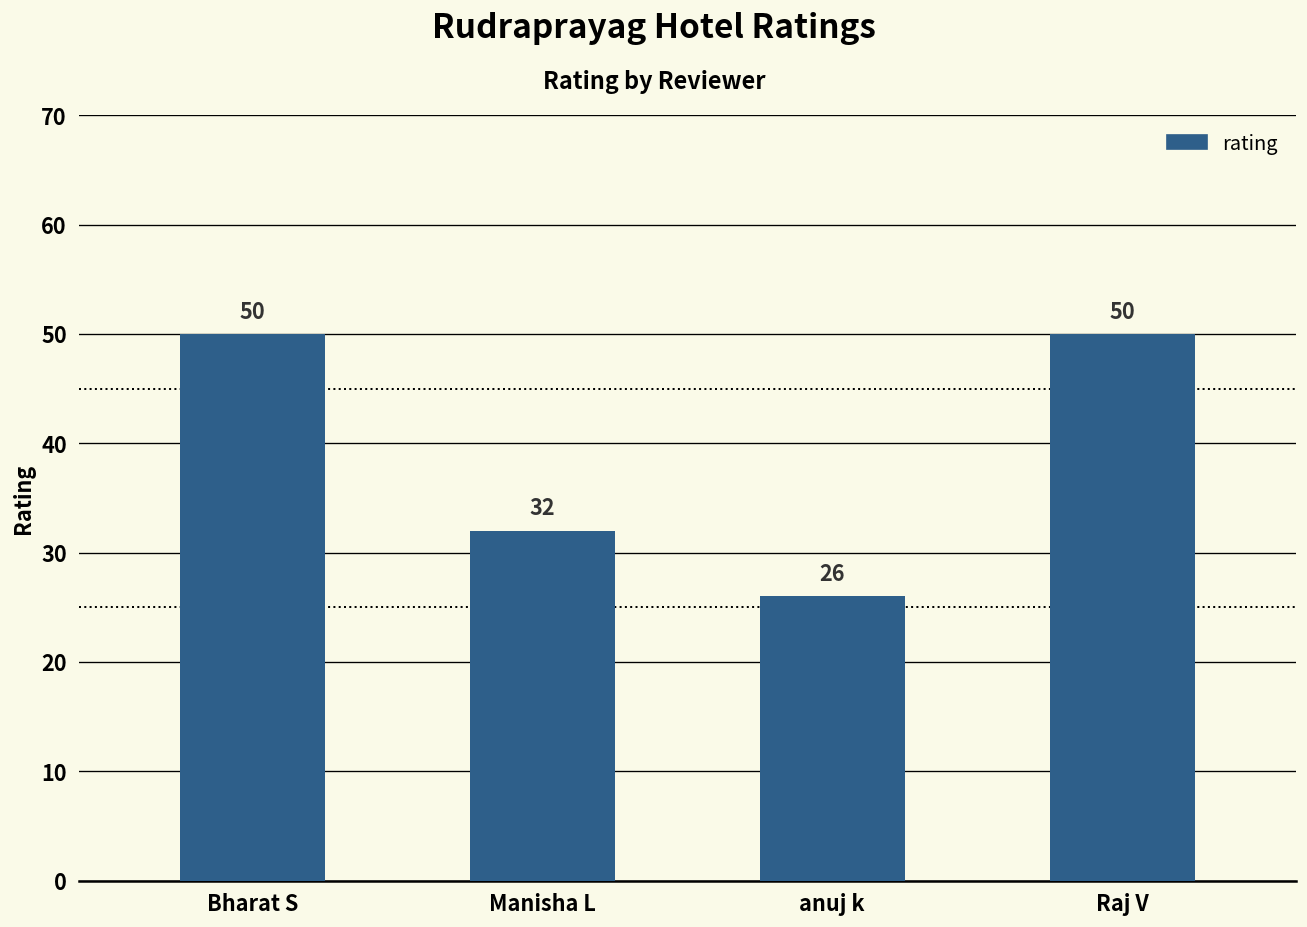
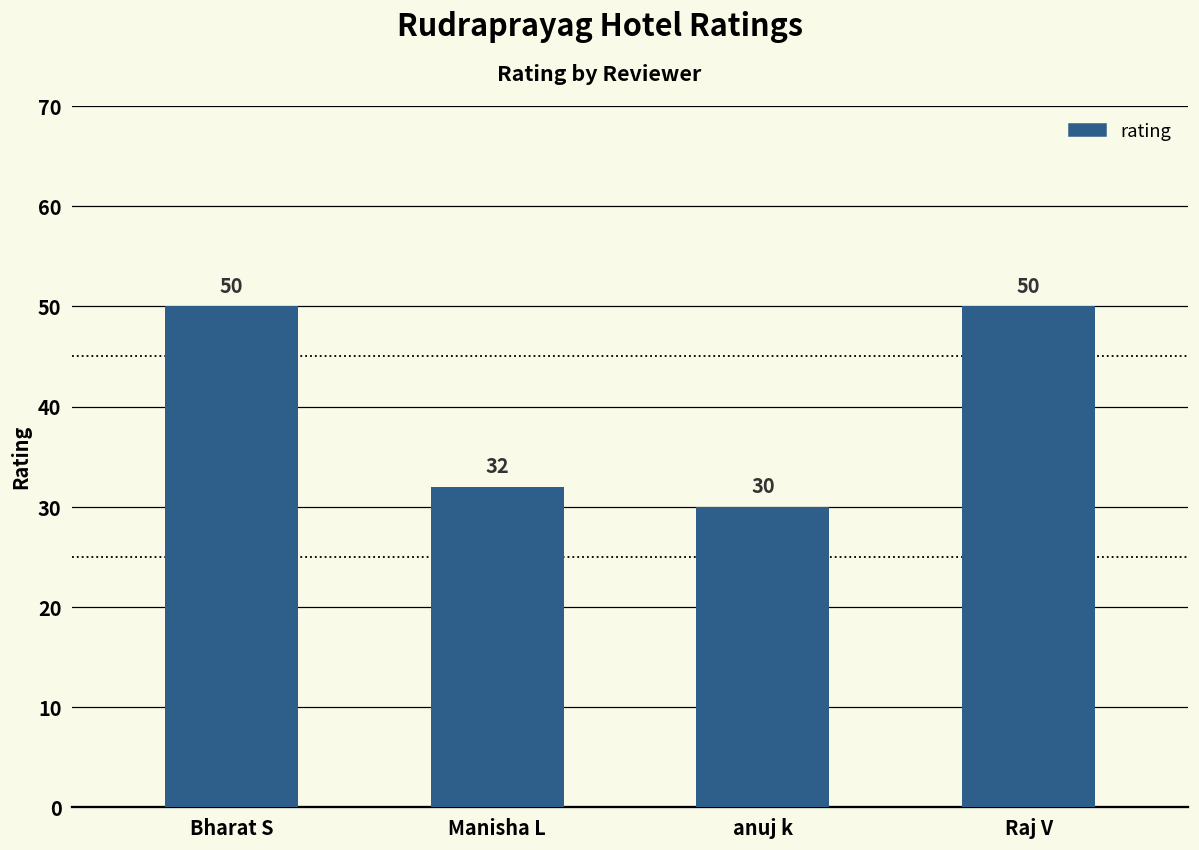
  {
    "Bharat S": 50,
    "Manisha L": 32,
-   "anuj k": 26,
+   "anuj k": 30,
    "Raj V": 50
  }
